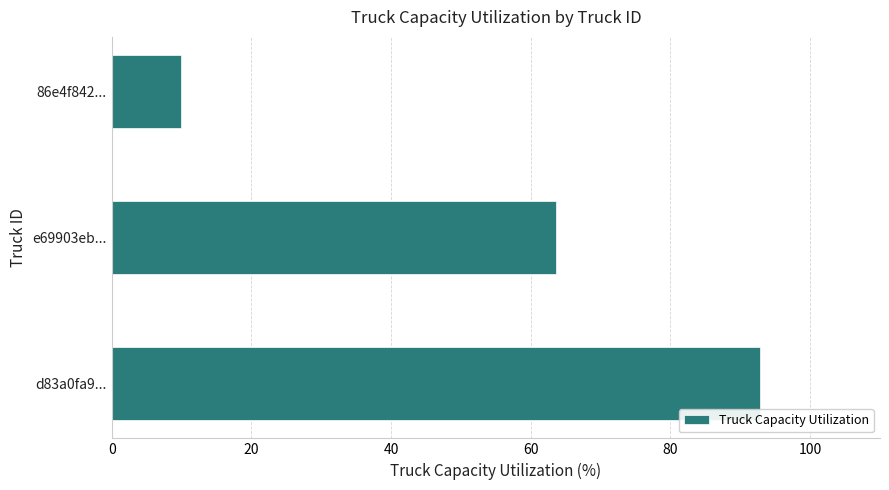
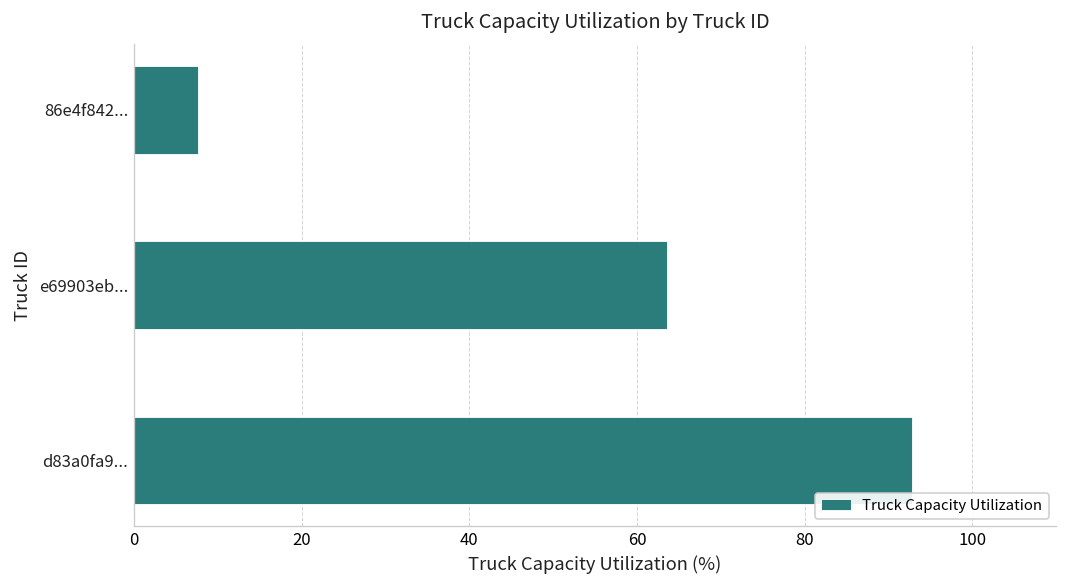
  {
-   "86e4f842...": 10,
+   "86e4f842...": 8,
    "e69903eb...": 64,
    "d83a0fa9...": 93
  }
